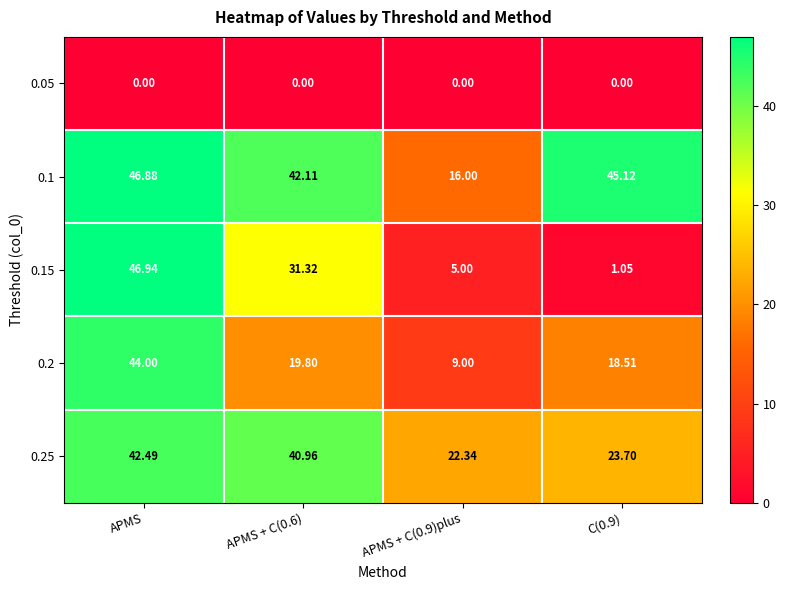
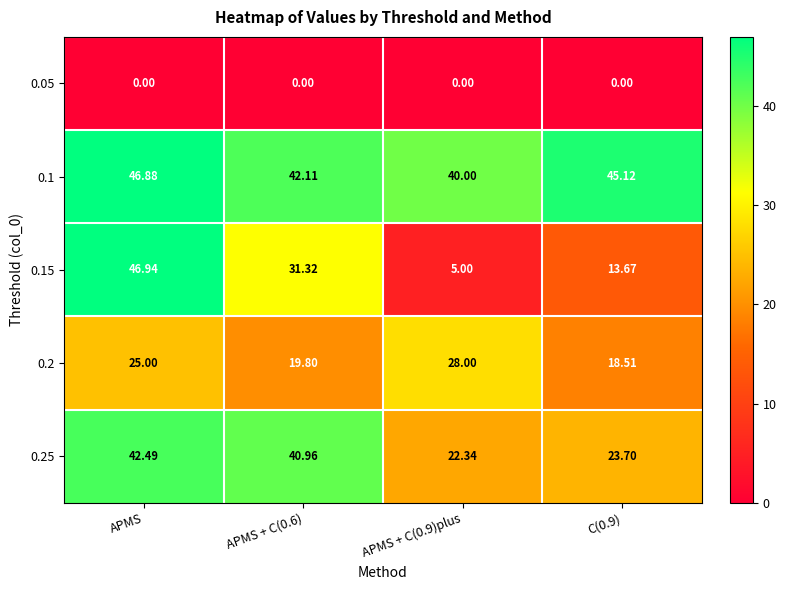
  {
    "0.05": {
      "APMS": 0.00,
      "APMS + C(0.6)": 0.00,
      "APMS + C(0.9)plus": 0.00,
      "C(0.9)": 0.00
    },
    "0.1": {
      "APMS": 46.88,
      "APMS + C(0.6)": 42.11,
-     "APMS + C(0.9)plus": 16.00,
+     "APMS + C(0.9)plus": 40.00,
      "C(0.9)": 45.12
    },
    "0.15": {
      "APMS": 46.94,
      "APMS + C(0.6)": 31.32,
      "APMS + C(0.9)plus": 5.00,
-     "C(0.9)": 1.05
+     "C(0.9)": 13.67
    },
    "0.2": {
-     "APMS": 44.00,
+     "APMS": 25.00,
      "APMS + C(0.6)": 19.80,
-     "APMS + C(0.9)plus": 9.00,
+     "APMS + C(0.9)plus": 28.00,
      "C(0.9)": 18.51
    },
    "0.25": {
      "APMS": 42.49,
      "APMS + C(0.6)": 40.96,
      "APMS + C(0.9)plus": 22.34,
      "C(0.9)": 23.70
    }
  }
